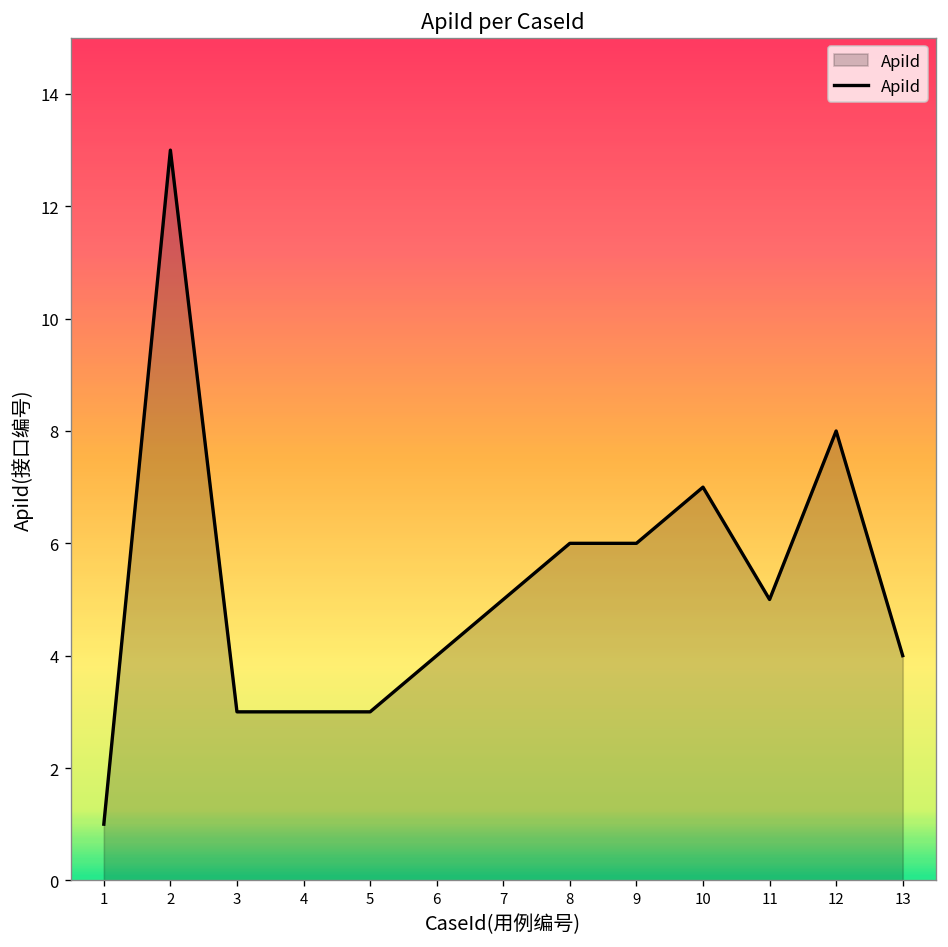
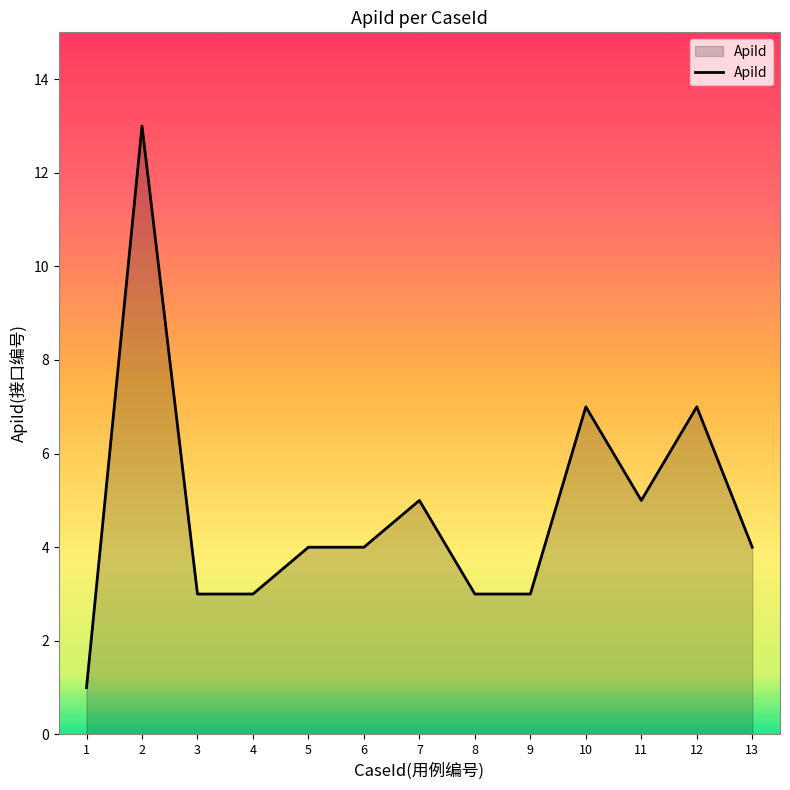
  {
    "1": 1,
    "2": 13,
    "3": 3,
    "4": 3,
-   "5": 3,
+   "5": 4,
    "6": 4,
    "7": 5,
-   "8": 6,
-   "9": 6,
+   "8": 3,
+   "9": 3,
    "10": 7,
    "11": 5,
-   "12": 8,
+   "12": 7,
    "13": 4
  }
